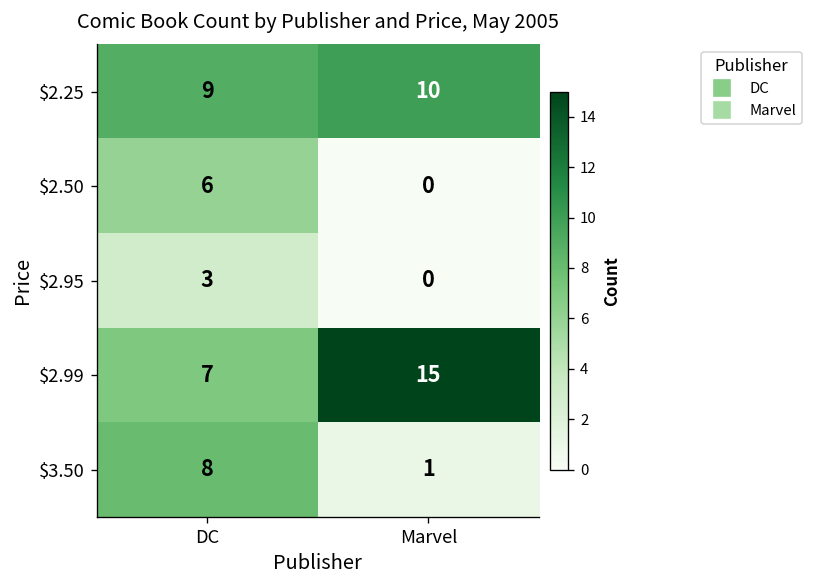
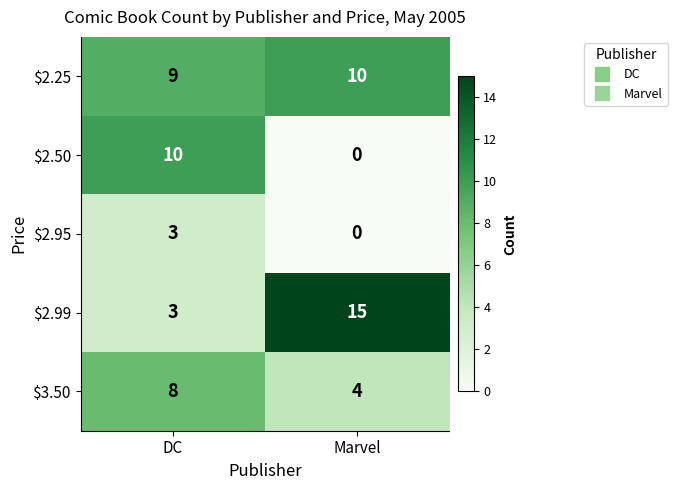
  {
    "$2.25": {
      "DC": 9,
      "Marvel": 10
    },
    "$2.50": {
-     "DC": 6,
+     "DC": 10,
      "Marvel": 0
    },
    "$2.95": {
      "DC": 3,
      "Marvel": 0
    },
    "$2.99": {
-     "DC": 7,
+     "DC": 3,
      "Marvel": 15
    },
    "$3.50": {
      "DC": 8,
-     "Marvel": 1
+     "Marvel": 4
    }
  }
